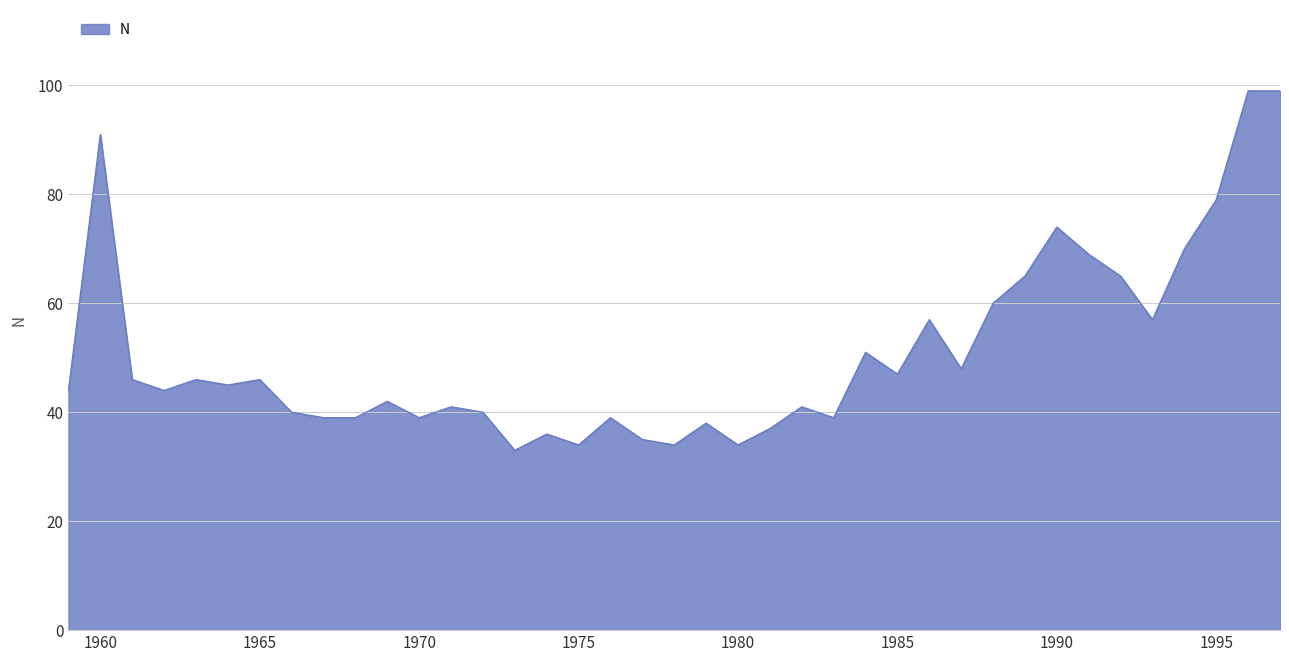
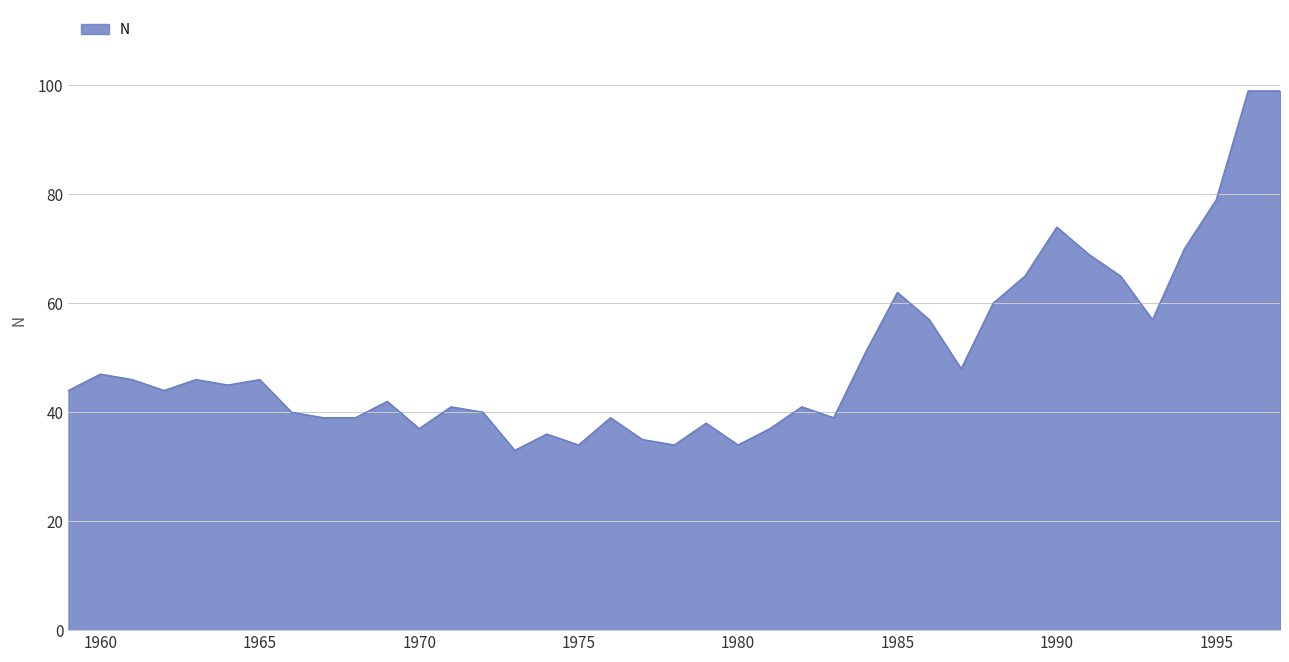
  {
-   "1960": 91,
+   "1960": 47,
    "1965": 46,
-   "1970": 39,
+   "1970": 37,
    "1975": 34,
    "1980": 34,
-   "1985": 47,
+   "1985": 62,
    "1990": 74,
    "1995": 79
  }
